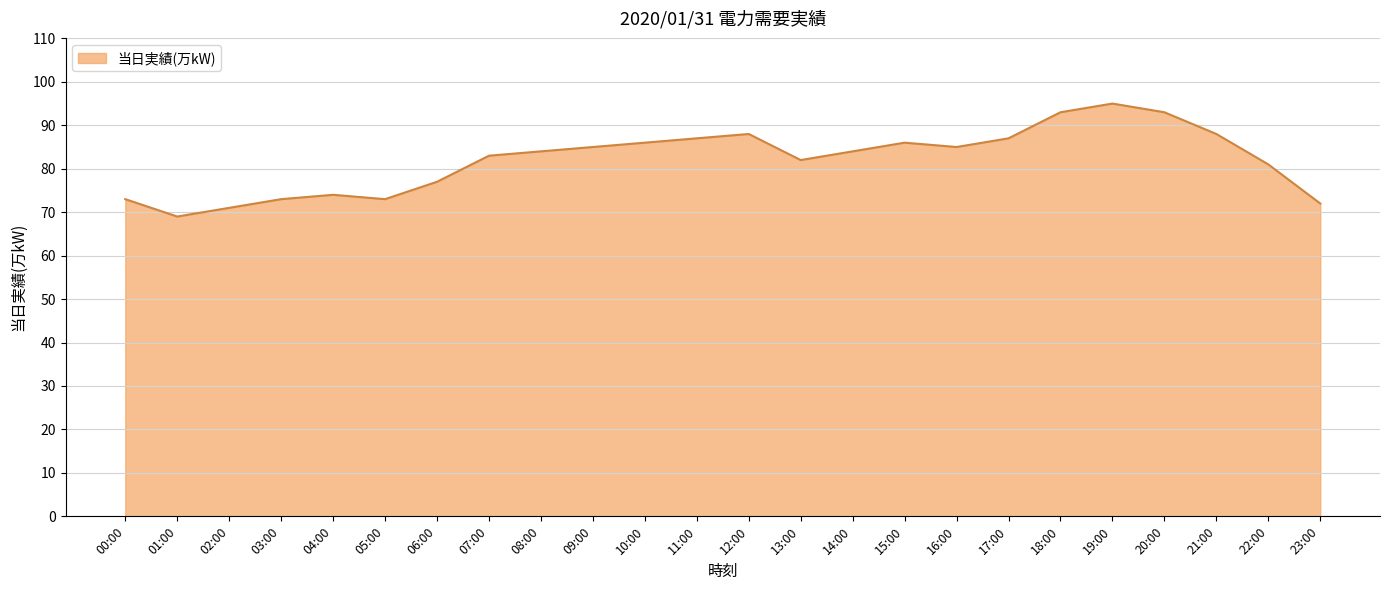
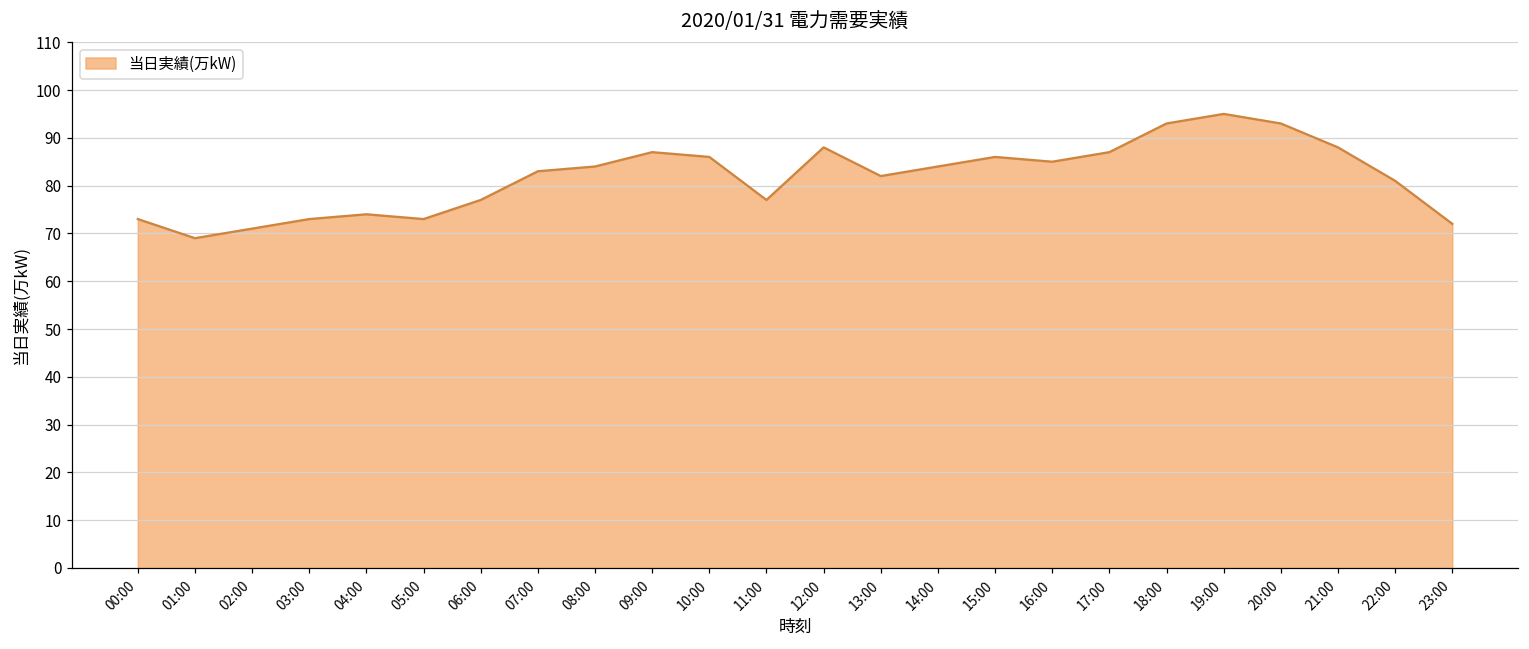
  {
    "00:00": 73,
    "01:00": 69,
    "02:00": 71,
    "03:00": 73,
    "04:00": 74,
    "05:00": 73,
    "06:00": 77,
    "07:00": 83,
    "08:00": 84,
-   "09:00": 85,
+   "09:00": 87,
    "10:00": 86,
-   "11:00": 87,
+   "11:00": 77,
    "12:00": 88,
    "13:00": 82,
    "14:00": 84,
    "15:00": 86,
    "16:00": 85,
    "17:00": 87,
    "18:00": 93,
    "19:00": 95,
    "20:00": 93,
    "21:00": 88,
    "22:00": 81,
    "23:00": 72
  }
